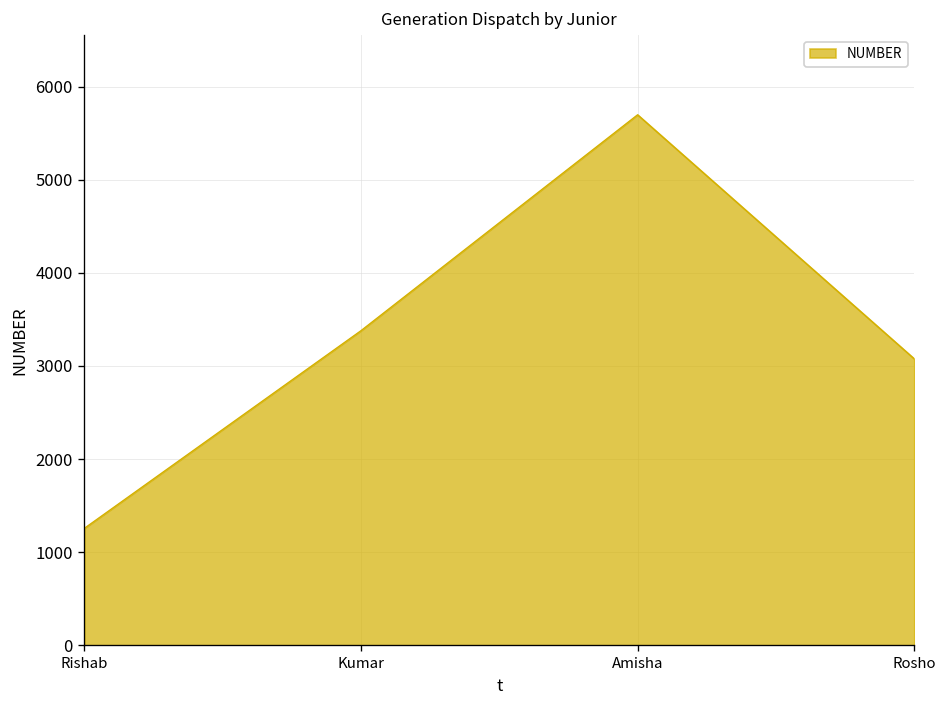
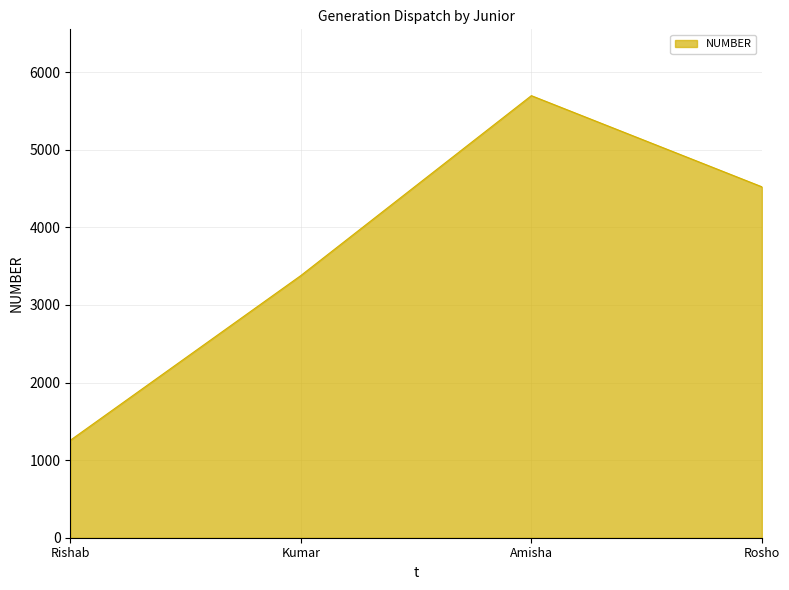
  {
    "Rishab": 1300,
    "Kumar": 3400,
    "Amisha": 5700,
-   "Rosho": 3100
+   "Rosho": 4500
  }
